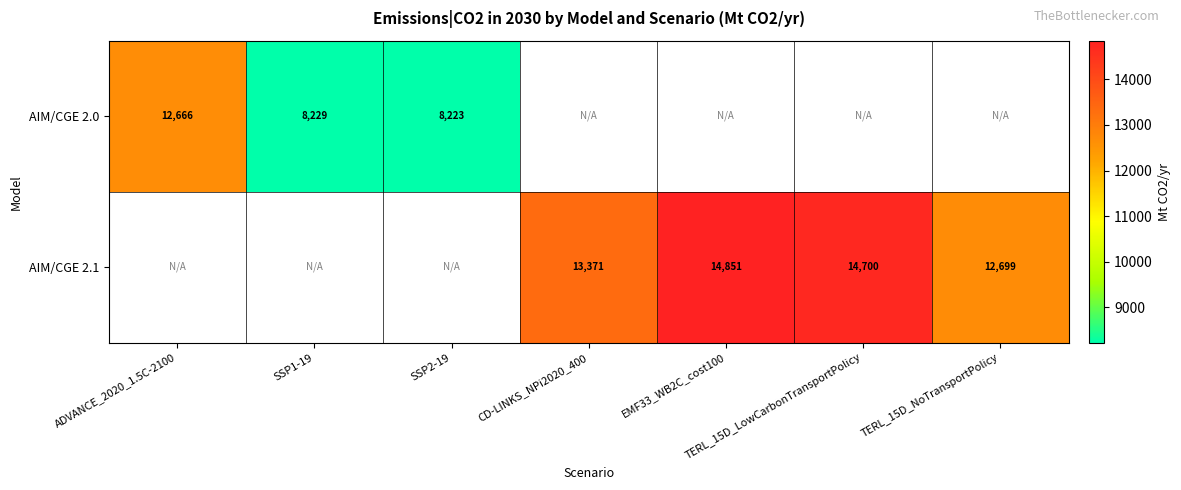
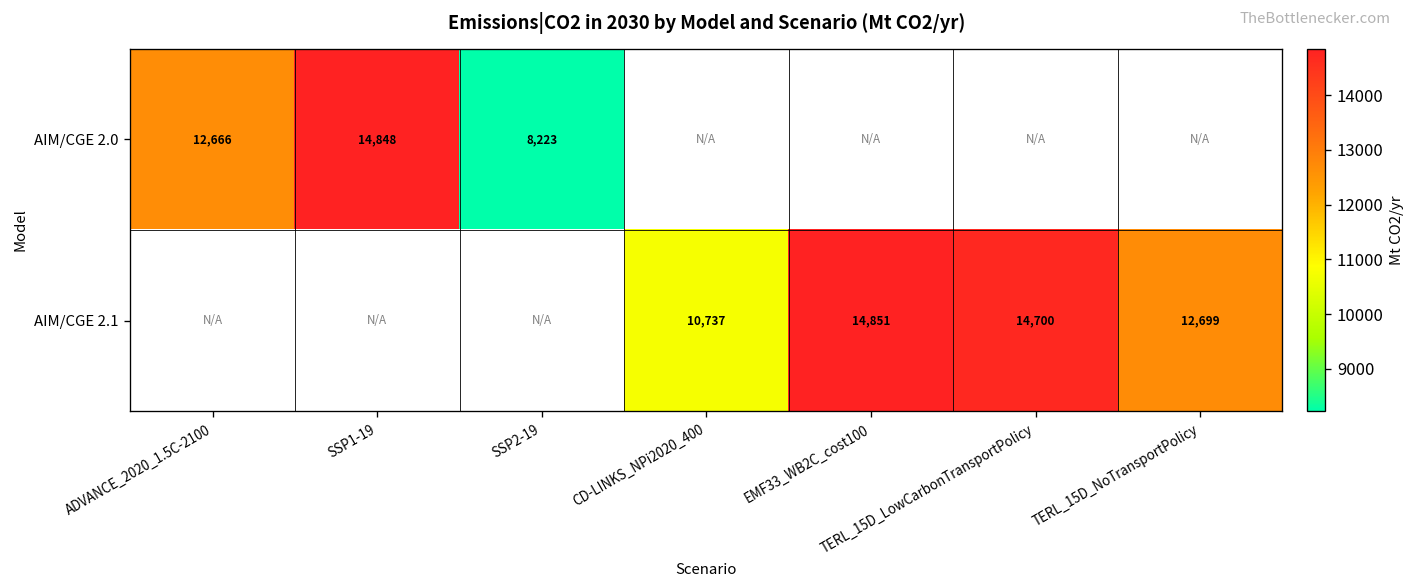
  {
    "AIM/CGE 2.0": {
      "ADVANCE_2020_1.5C-2100": "12,666",
-     "SSP1-19": "8,229",
+     "SSP1-19": "14,848",
      "SSP2-19": "8,223"
    },
    "AIM/CGE 2.1": {
-     "CD-LINKS_NPi2020_400": "13,371",
+     "CD-LINKS_NPi2020_400": "10,737",
      "EMF33_WB2C_cost100": "14,851",
      "TERL_15D_LowCarbonTransportPolicy": "14,700",
      "TERL_15D_NoTransportPolicy": "12,699"
    }
  }
